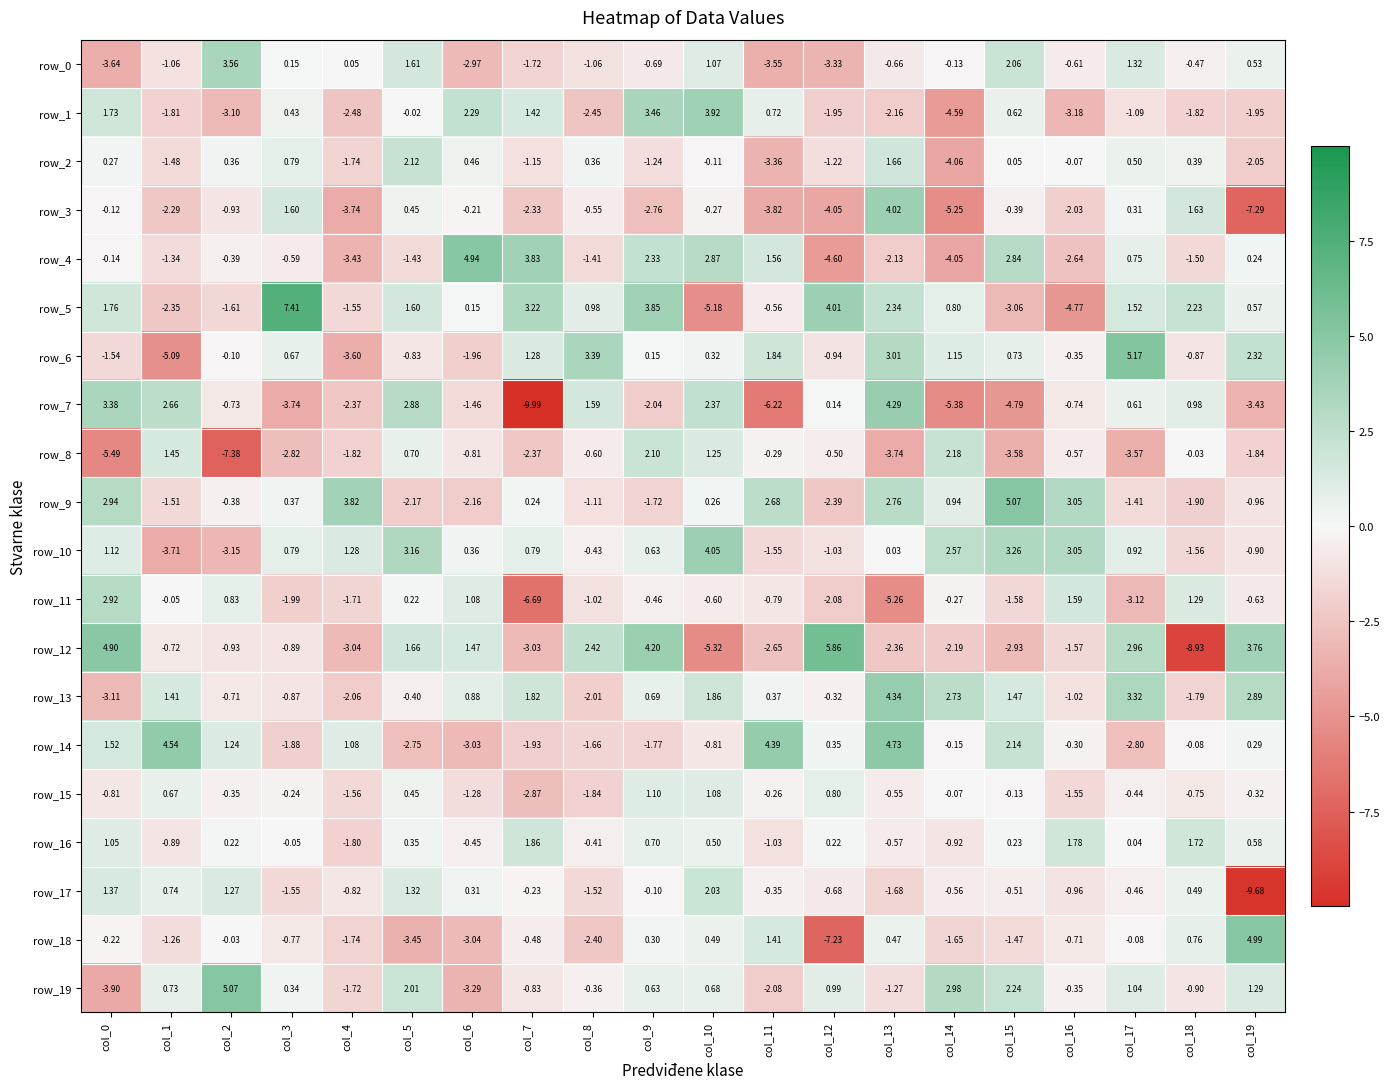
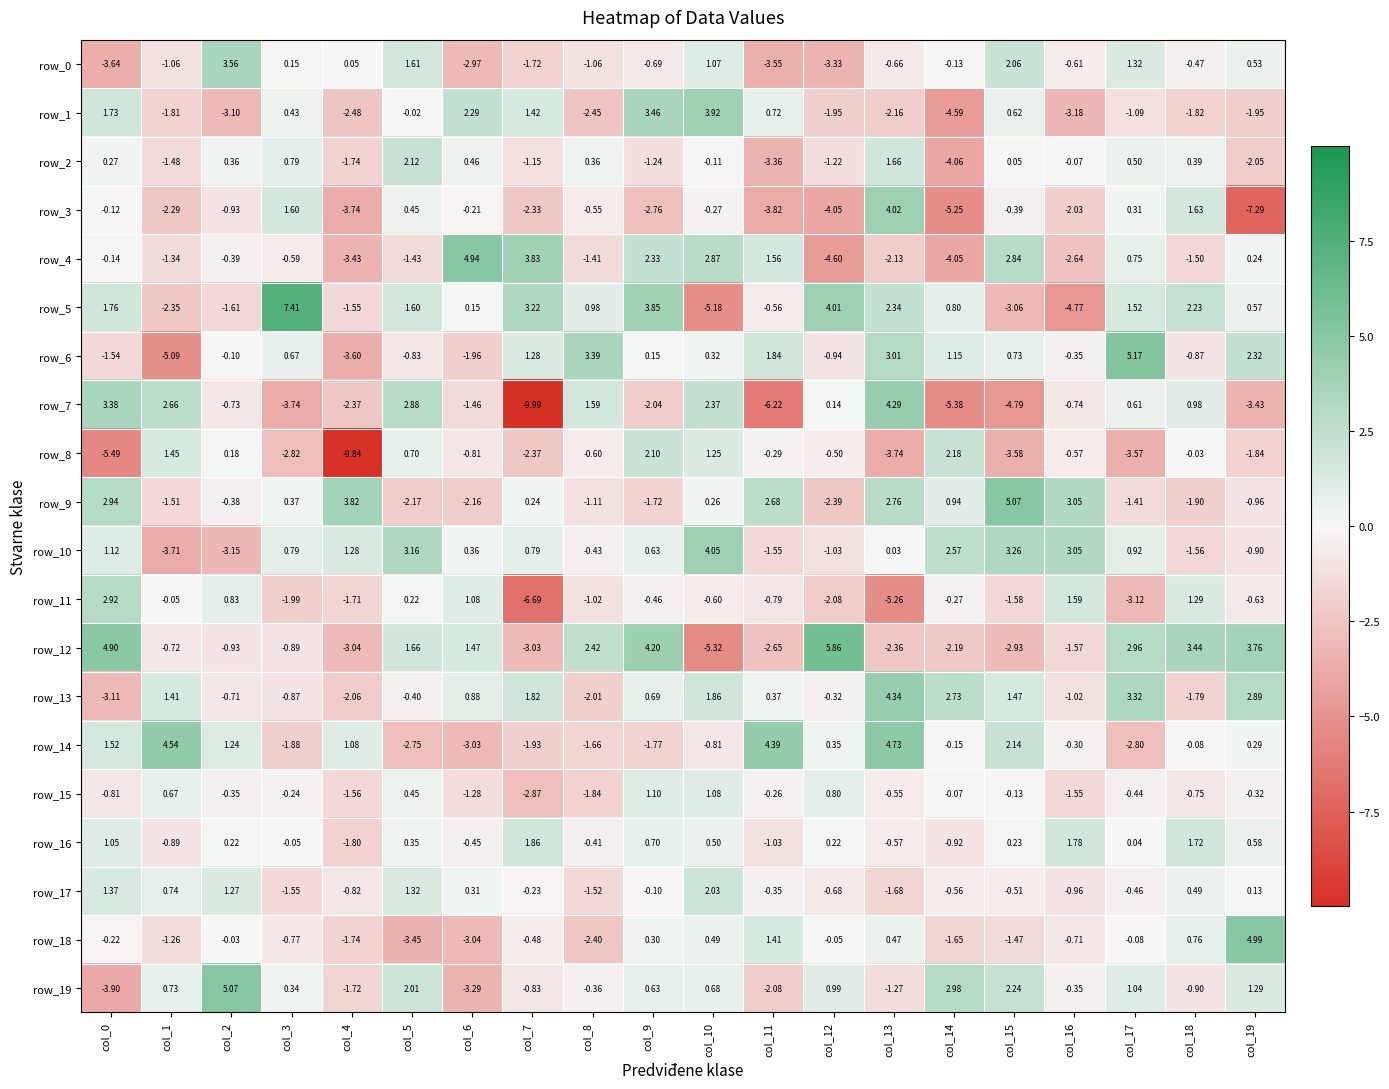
  {
    "row_8": {
      "col_0": -5.49,
      "col_1": 1.45,
-     "col_2": -7.38,
+     "col_2": 0.18,
      "col_3": -2.82,
-     "col_4": -1.82,
+     "col_4": -9.84,
      "col_5": 0.70,
      "col_6": -0.81,
      "col_7": -2.37,
      "col_8": -0.60,
      "col_9": 2.10,
      "col_10": 1.25,
      "col_11": -0.29,
      "col_12": -0.50,
      "col_13": -3.74,
      "col_14": 2.18,
      "col_15": -3.58,
      "col_16": -0.57,
      "col_17": -3.57,
      "col_18": -0.03,
      "col_19": -1.84
    },
    "row_12": {
      "col_0": 4.90,
      "col_1": -0.72,
      "col_2": -0.93,
      "col_3": -0.89,
      "col_4": -3.04,
      "col_5": 1.66,
      "col_6": 1.47,
      "col_7": -3.03,
      "col_8": 2.42,
      "col_9": 4.20,
      "col_10": -5.32,
      "col_11": -2.65,
      "col_12": 5.86,
      "col_13": -2.36,
      "col_14": -2.19,
      "col_15": -2.93,
      "col_16": -1.57,
      "col_17": 2.96,
-     "col_18": -8.93,
+     "col_18": 3.44,
      "col_19": 3.76
    },
    "row_17": {
      "col_0": 1.37,
      "col_1": 0.74,
      "col_2": 1.27,
      "col_3": -1.55,
      "col_4": -0.82,
      "col_5": 1.32,
      "col_6": 0.31,
      "col_7": -0.23,
      "col_8": -1.52,
      "col_9": -0.10,
      "col_10": 2.03,
      "col_11": -0.35,
      "col_12": -0.68,
      "col_13": -1.68,
      "col_14": -0.56,
      "col_15": -0.51,
      "col_16": -0.96,
      "col_17": -0.46,
      "col_18": 0.49,
-     "col_19": -9.68
+     "col_19": 0.13
    },
    "row_18": {
      "col_0": -0.22,
      "col_1": -1.26,
      "col_2": -0.03,
      "col_3": -0.77,
      "col_4": -1.74,
      "col_5": -3.45,
      "col_6": -3.04,
      "col_7": -0.48,
      "col_8": -2.40,
      "col_9": 0.30,
      "col_10": 0.49,
      "col_11": 1.41,
-     "col_12": -7.23,
+     "col_12": -0.05,
      "col_13": 0.47,
      "col_14": -1.65,
      "col_15": -1.47,
      "col_16": -0.71,
      "col_17": -0.08,
      "col_18": 0.76,
      "col_19": 4.99
    }
  }
